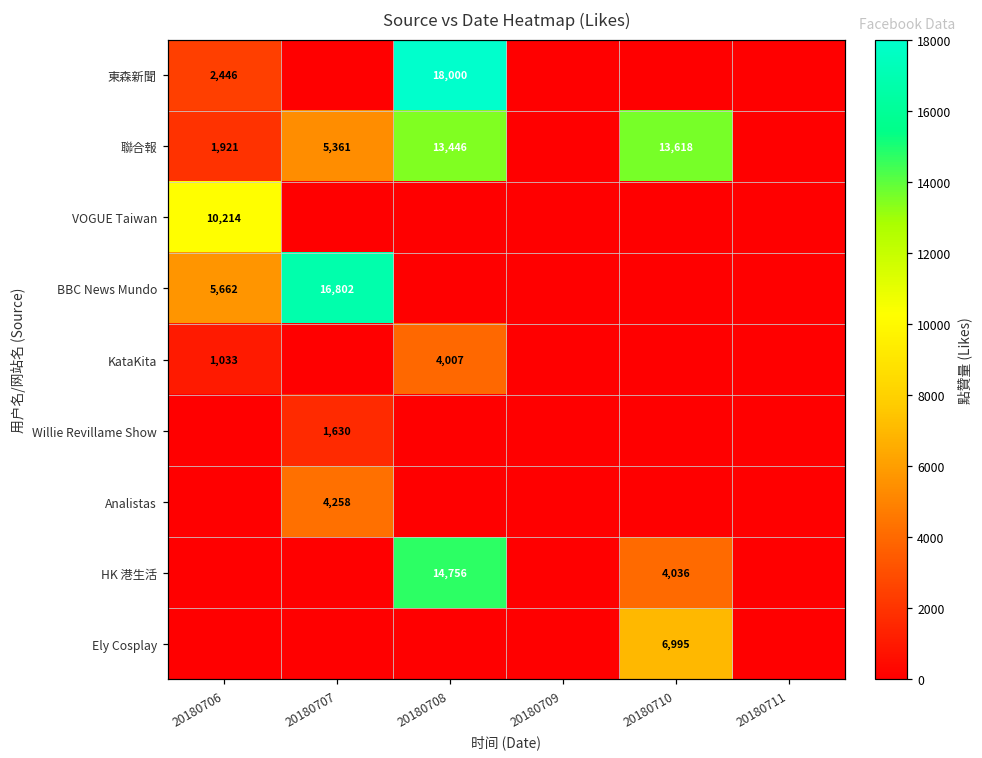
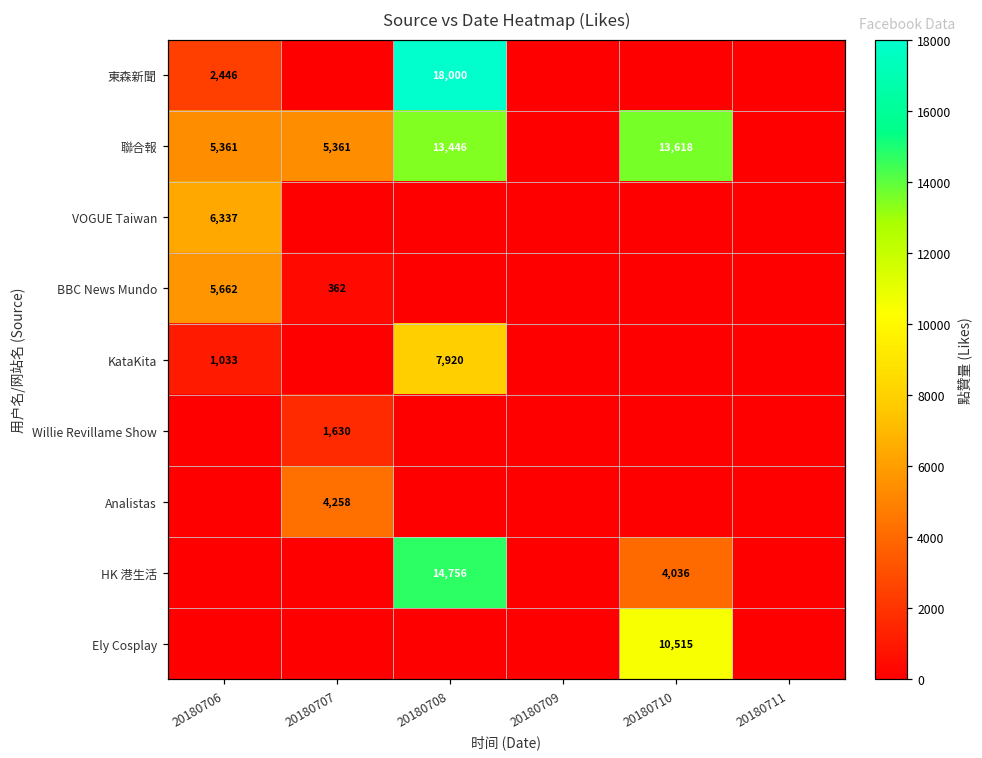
  {
    "東森新聞": {
      "20180706": "2,446",
      "20180708": "18,000"
    },
    "聯合報": {
-     "20180706": "1,921",
+     "20180706": "5,361",
      "20180707": "5,361",
      "20180708": "13,446",
      "20180710": "13,618"
    },
    "VOGUE Taiwan": {
-     "20180706": "10,214"
+     "20180706": "6,337"
    },
    "BBC News Mundo": {
      "20180706": "5,662",
-     "20180707": "16,802"
+     "20180707": "362"
    },
    "KataKita": {
      "20180706": "1,033",
-     "20180708": "4,007"
+     "20180708": "7,920"
    },
    "Willie Revillame Show": {
      "20180707": "1,630"
    },
    "Analistas": {
      "20180707": "4,258"
    },
    "HK 港生活": {
      "20180708": "14,756",
      "20180710": "4,036"
    },
    "Ely Cosplay": {
-     "20180710": "6,995"
+     "20180710": "10,515"
    }
  }
